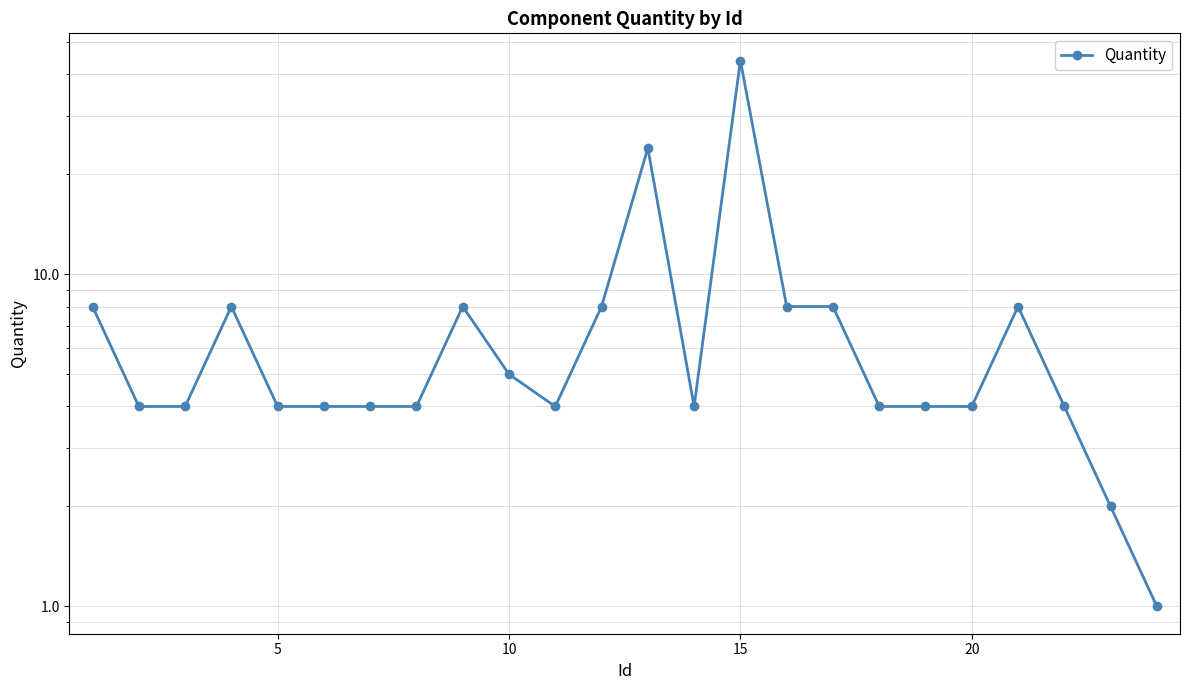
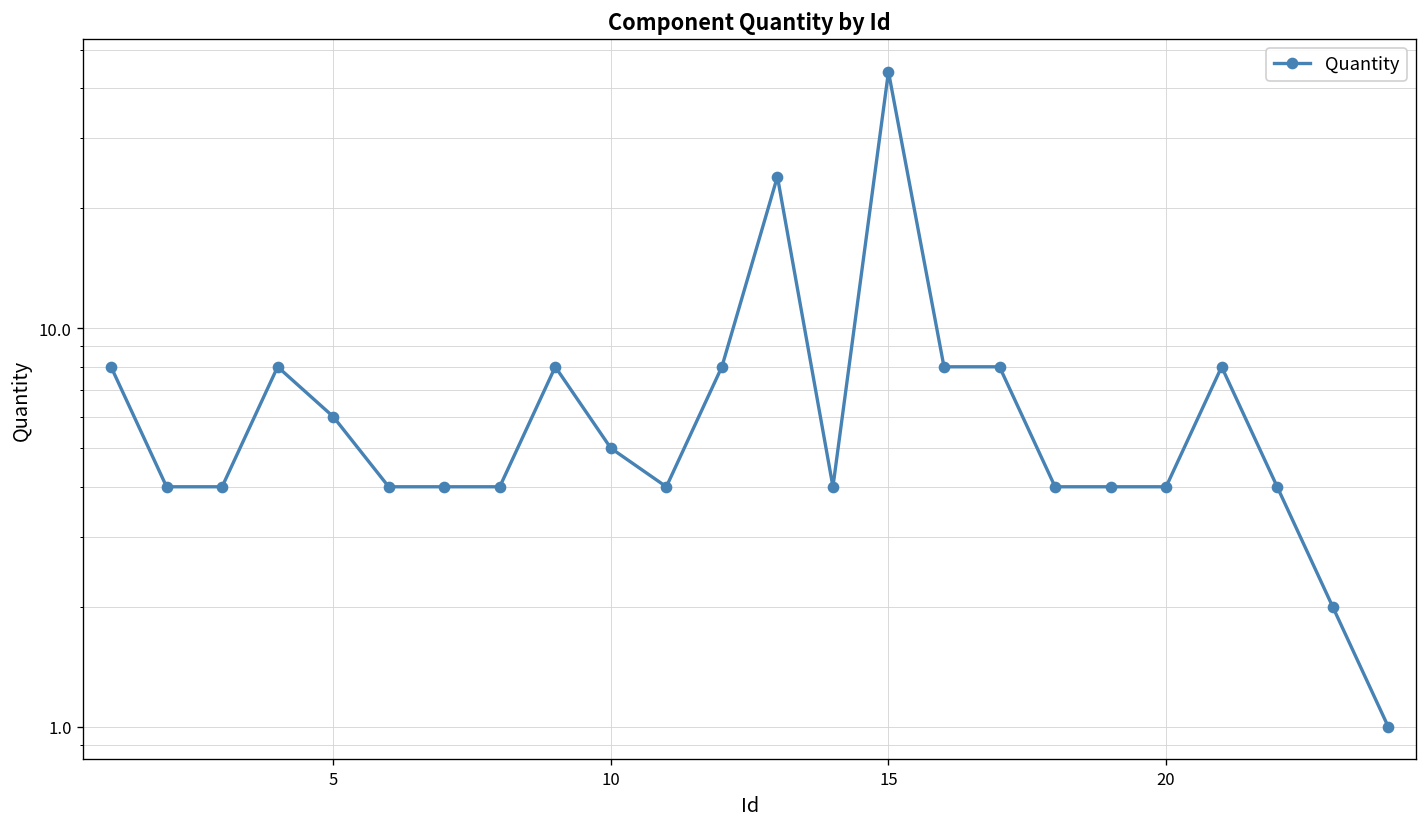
  {
-   "5": 4,
+   "5": 6,
    "10": 5,
    "15": 44,
    "20": 4
  }
